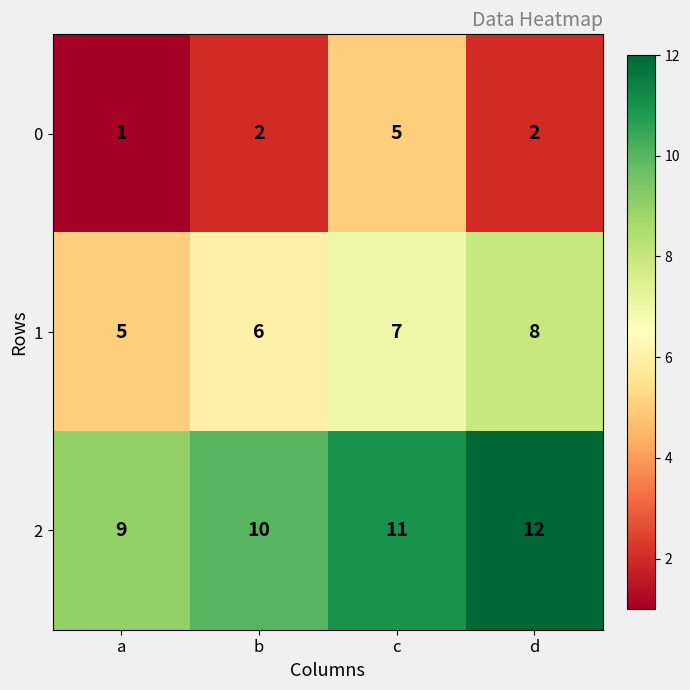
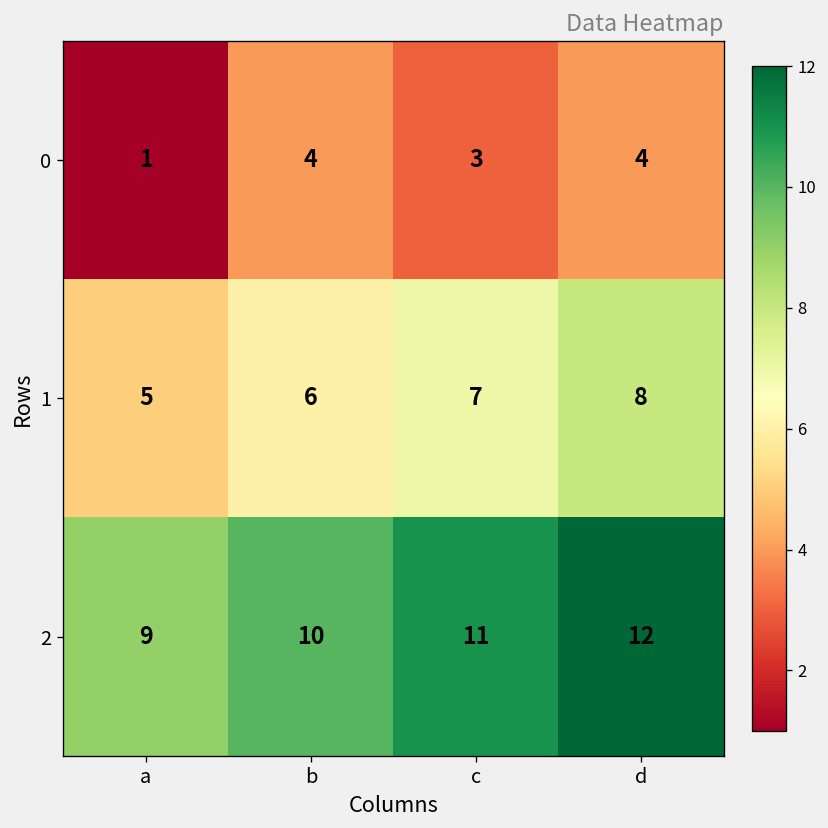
  {
    "0": {
      "a": 1,
-     "b": 2,
-     "c": 5,
-     "d": 2
+     "b": 4,
+     "c": 3,
+     "d": 4
    },
    "1": {
      "a": 5,
      "b": 6,
      "c": 7,
      "d": 8
    },
    "2": {
      "a": 9,
      "b": 10,
      "c": 11,
      "d": 12
    }
  }
